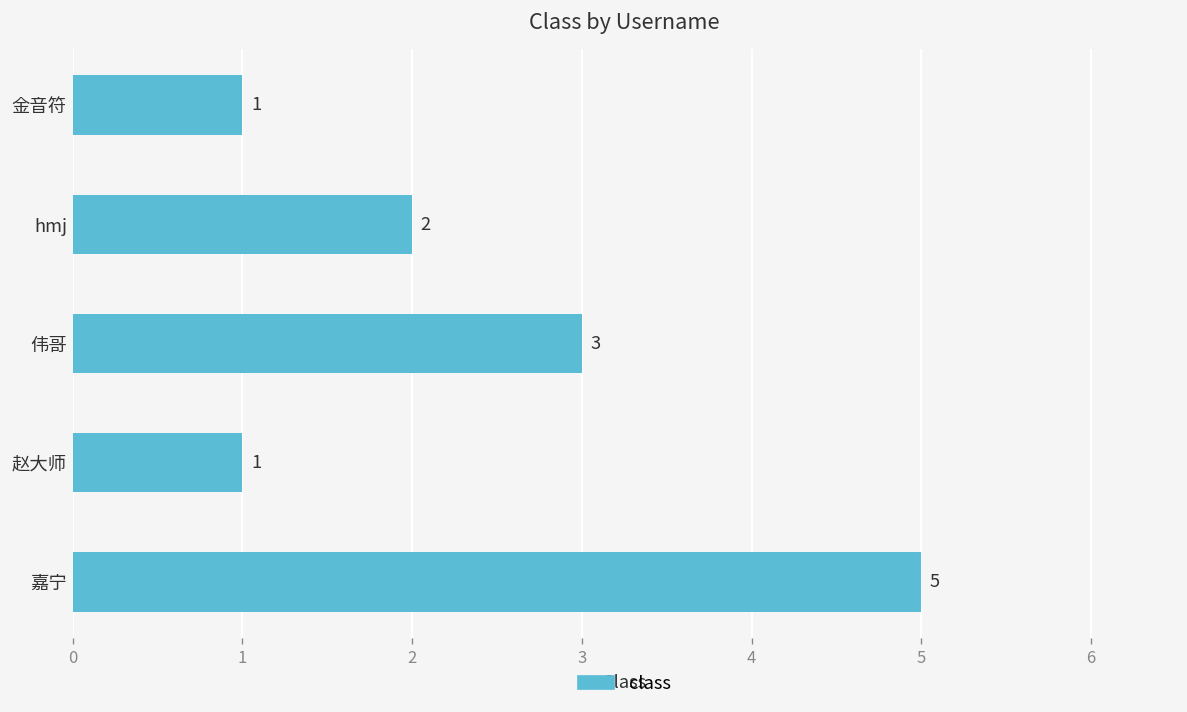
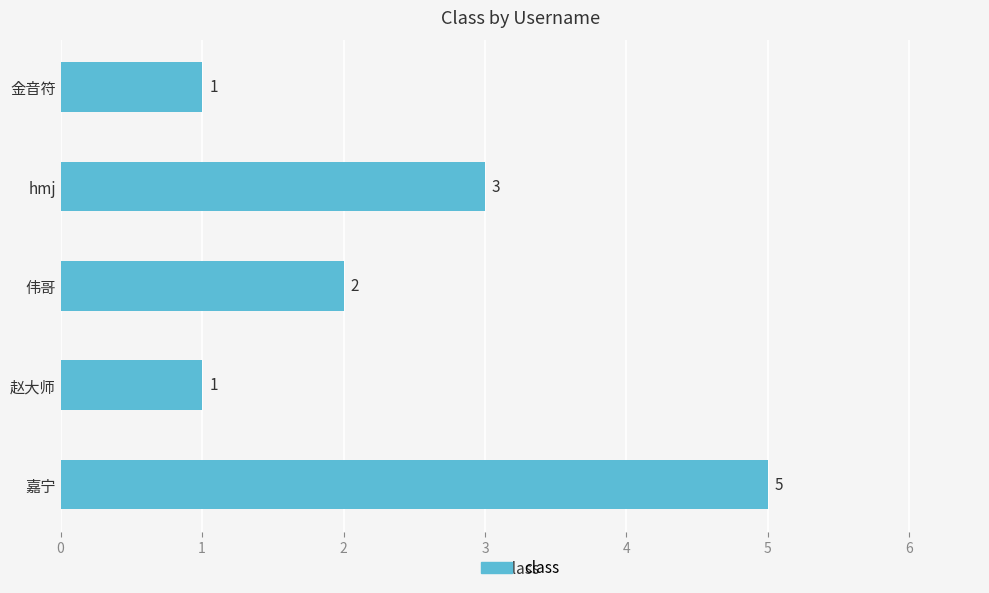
  {
    "金音符": 1,
-   "hmj": 2,
-   "伟哥": 3,
+   "hmj": 3,
+   "伟哥": 2,
    "赵大师": 1,
    "嘉宁": 5
  }
